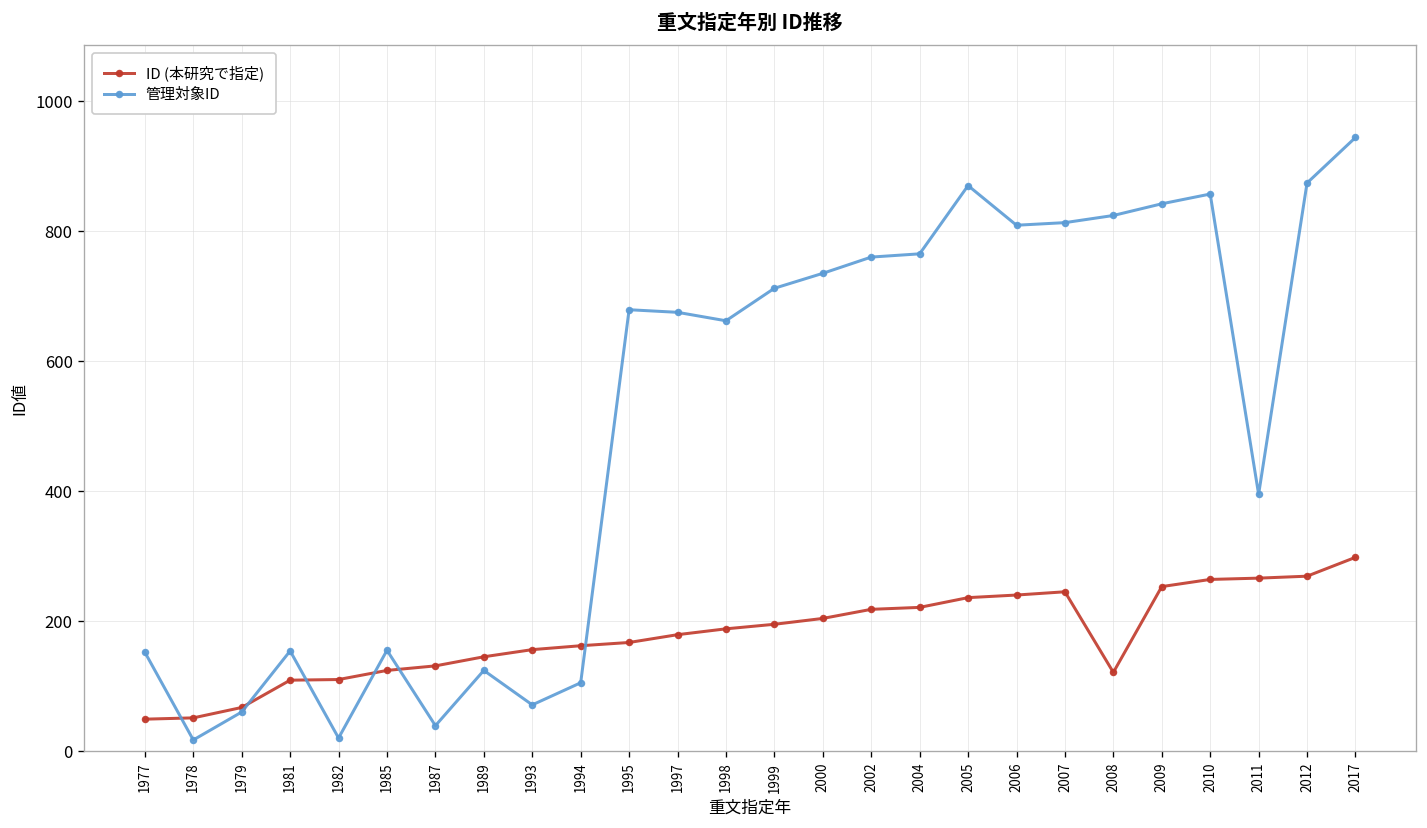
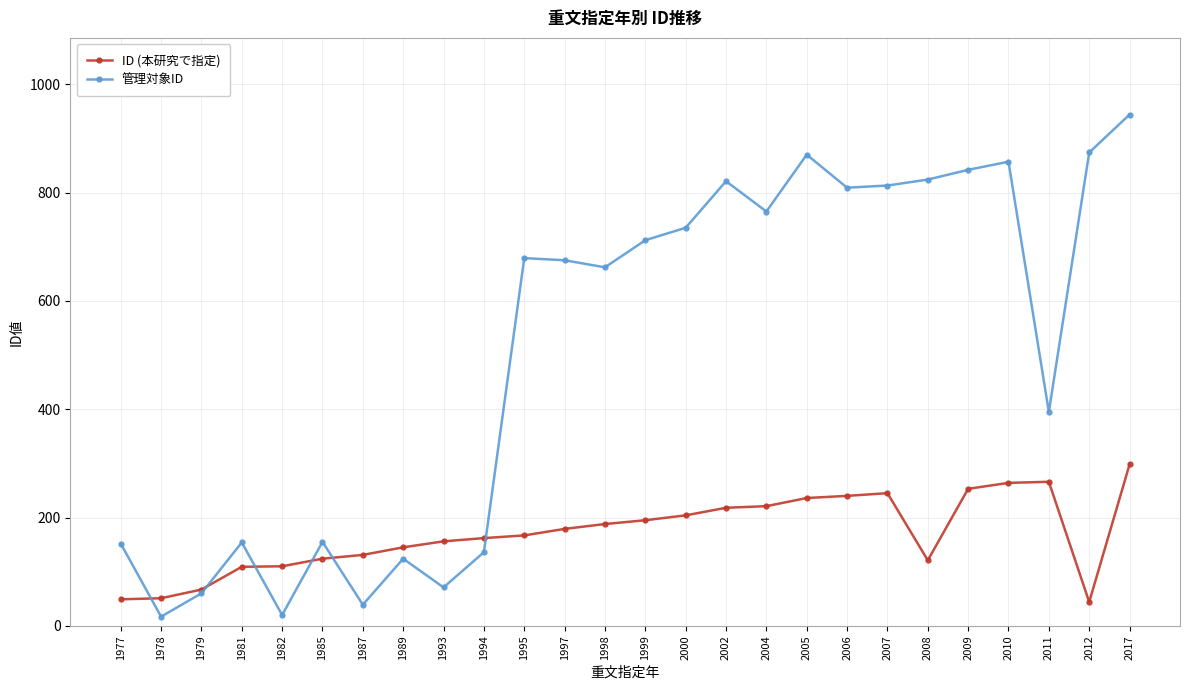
  {
    "ID (本研究で指定)": {
      "1977": 50,
      "1978": 50,
      "1979": 70,
      "1981": 110,
      "1982": 110,
      "1985": 120,
      "1987": 130,
      "1989": 150,
      "1993": 160,
      "1994": 160,
      "1995": 170,
      "1997": 180,
      "1998": 190,
      "1999": 200,
      "2000": 200,
      "2002": 220,
      "2004": 220,
      "2005": 240,
      "2006": 240,
      "2007": 250,
      "2008": 120,
      "2009": 250,
      "2010": 260,
      "2011": 270,
-     "2012": 270,
+     "2012": 40,
      "2017": 300
    },
    "管理対象ID": {
      "1977": 150,
      "1978": 20,
      "1979": 60,
      "1981": 150,
      "1982": 20,
      "1985": 160,
      "1987": 40,
      "1989": 120,
      "1993": 70,
-     "1994": 110,
+     "1994": 140,
      "1995": 680,
      "1997": 680,
      "1998": 660,
      "1999": 710,
      "2000": 740,
-     "2002": 760,
+     "2002": 820,
      "2004": 770,
      "2005": 870,
      "2006": 810,
      "2007": 810,
      "2008": 820,
      "2009": 840,
      "2010": 860,
      "2011": 400,
      "2012": 870,
      "2017": 940
    }
  }
